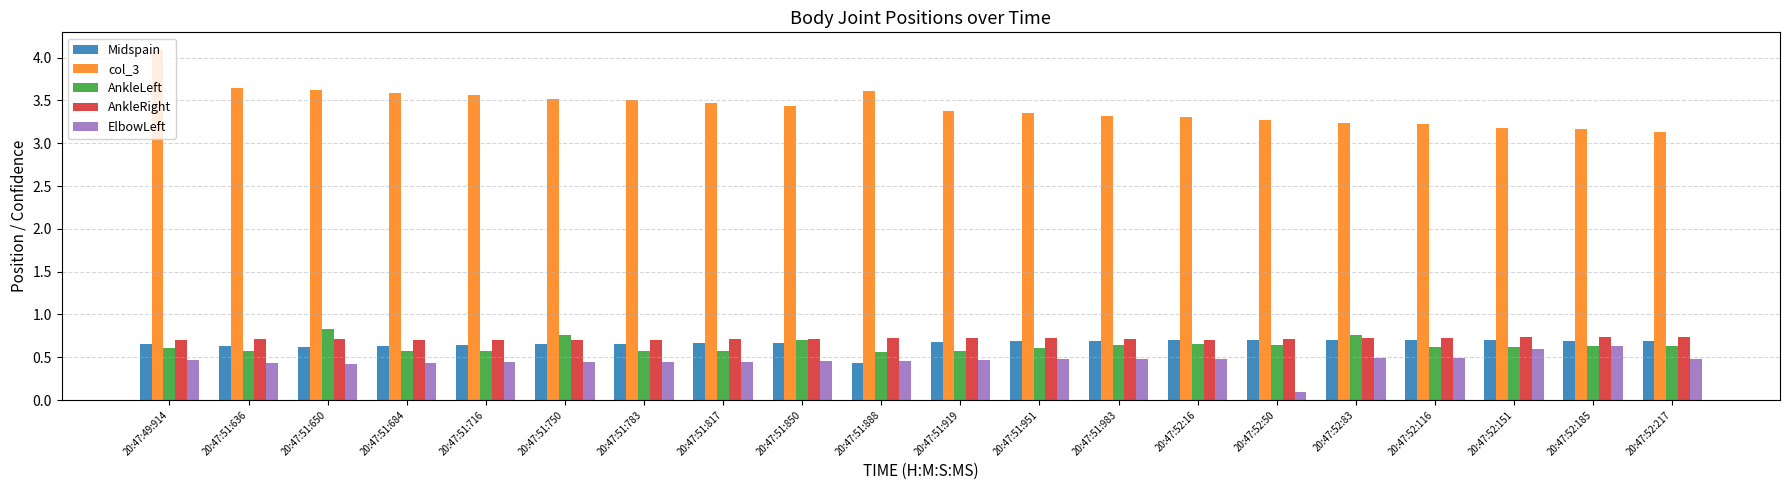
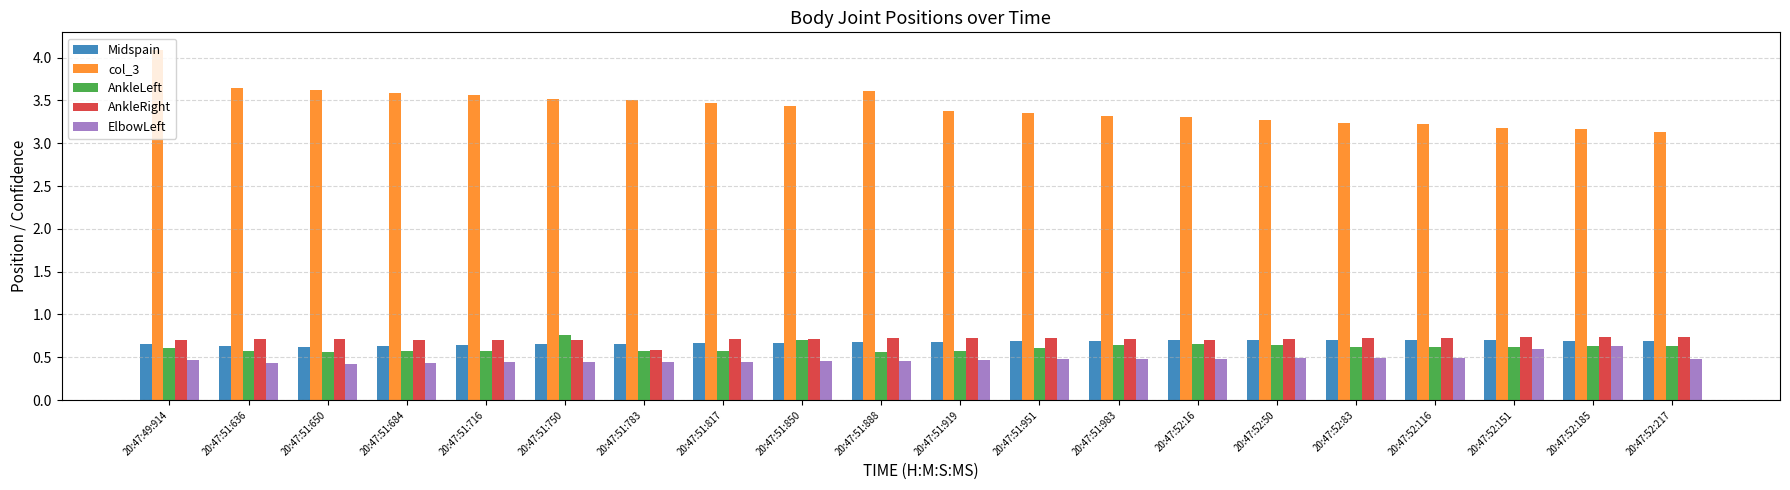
  {
    "Midspain": {
      "20:47:49:914": 0.7,
      "20:47:51:636": 0.6,
      "20:47:51:650": 0.6,
      "20:47:51:684": 0.6,
      "20:47:51:716": 0.6,
      "20:47:51:750": 0.7,
      "20:47:51:783": 0.7,
      "20:47:51:817": 0.7,
      "20:47:51:850": 0.7,
-     "20:47:51:888": 0.4,
+     "20:47:51:888": 0.7,
      "20:47:51:919": 0.7,
      "20:47:51:951": 0.7,
      "20:47:51:983": 0.7,
      "20:47:52:16": 0.7,
      "20:47:52:50": 0.7,
      "20:47:52:83": 0.7,
      "20:47:52:116": 0.7,
      "20:47:52:151": 0.7,
      "20:47:52:185": 0.7,
      "20:47:52:217": 0.7
    },
    "col_3": {
      "20:47:51:636": 3.6,
      "20:47:51:650": 3.6,
      "20:47:51:684": 3.6,
      "20:47:51:716": 3.6,
      "20:47:51:750": 3.5,
      "20:47:51:783": 3.5,
      "20:47:51:817": 3.5,
      "20:47:51:850": 3.4,
      "20:47:51:888": 3.6,
      "20:47:51:919": 3.4,
      "20:47:51:951": 3.3,
      "20:47:51:983": 3.3,
      "20:47:52:16": 3.3,
      "20:47:52:50": 3.3,
      "20:47:52:83": 3.2,
      "20:47:52:116": 3.2,
      "20:47:52:151": 3.2,
      "20:47:52:185": 3.2,
      "20:47:52:217": 3.1
    },
    "AnkleLeft": {
      "20:47:49:914": 0.6,
      "20:47:51:636": 0.6,
-     "20:47:51:650": 0.8,
+     "20:47:51:650": 0.6,
      "20:47:51:684": 0.6,
      "20:47:51:716": 0.6,
      "20:47:51:750": 0.8,
      "20:47:51:783": 0.6,
      "20:47:51:817": 0.6,
      "20:47:51:850": 0.7,
      "20:47:51:888": 0.6,
      "20:47:51:919": 0.6,
      "20:47:51:951": 0.6,
      "20:47:51:983": 0.6,
      "20:47:52:16": 0.6,
      "20:47:52:50": 0.6,
-     "20:47:52:83": 0.8,
+     "20:47:52:83": 0.6,
      "20:47:52:116": 0.6,
      "20:47:52:151": 0.6,
      "20:47:52:185": 0.6,
      "20:47:52:217": 0.6
    },
    "AnkleRight": {
      "20:47:49:914": 0.7,
      "20:47:51:636": 0.7,
      "20:47:51:650": 0.7,
      "20:47:51:684": 0.7,
      "20:47:51:716": 0.7,
      "20:47:51:750": 0.7,
-     "20:47:51:783": 0.7,
+     "20:47:51:783": 0.6,
      "20:47:51:817": 0.7,
      "20:47:51:850": 0.7,
      "20:47:51:888": 0.7,
      "20:47:51:919": 0.7,
      "20:47:51:951": 0.7,
      "20:47:51:983": 0.7,
      "20:47:52:16": 0.7,
      "20:47:52:50": 0.7,
      "20:47:52:83": 0.7,
      "20:47:52:116": 0.7,
      "20:47:52:151": 0.7,
      "20:47:52:185": 0.7,
      "20:47:52:217": 0.7
    },
    "ElbowLeft": {
      "20:47:49:914": 0.5,
      "20:47:51:636": 0.4,
      "20:47:51:650": 0.4,
      "20:47:51:684": 0.4,
      "20:47:51:716": 0.4,
      "20:47:51:750": 0.4,
      "20:47:51:783": 0.4,
      "20:47:51:817": 0.4,
      "20:47:51:850": 0.5,
      "20:47:51:888": 0.5,
      "20:47:51:919": 0.5,
      "20:47:51:951": 0.5,
      "20:47:51:983": 0.5,
      "20:47:52:16": 0.5,
-     "20:47:52:50": 0.1,
+     "20:47:52:50": 0.5,
      "20:47:52:83": 0.5,
      "20:47:52:116": 0.5,
      "20:47:52:151": 0.6,
      "20:47:52:185": 0.6,
      "20:47:52:217": 0.5
    }
  }
